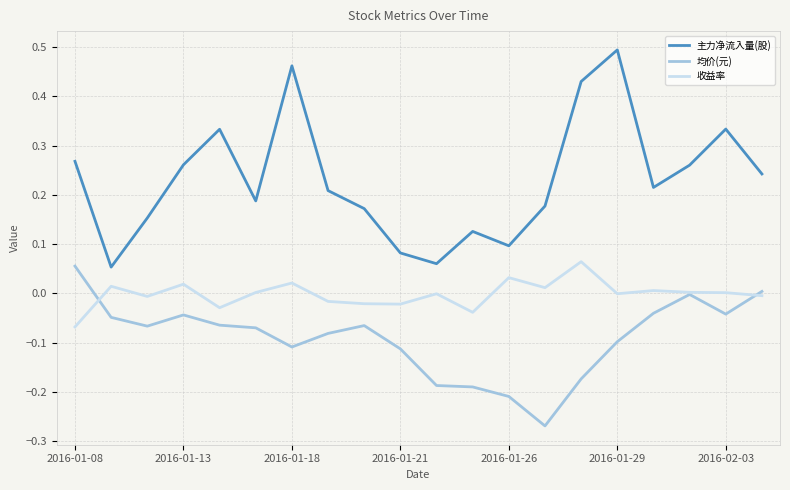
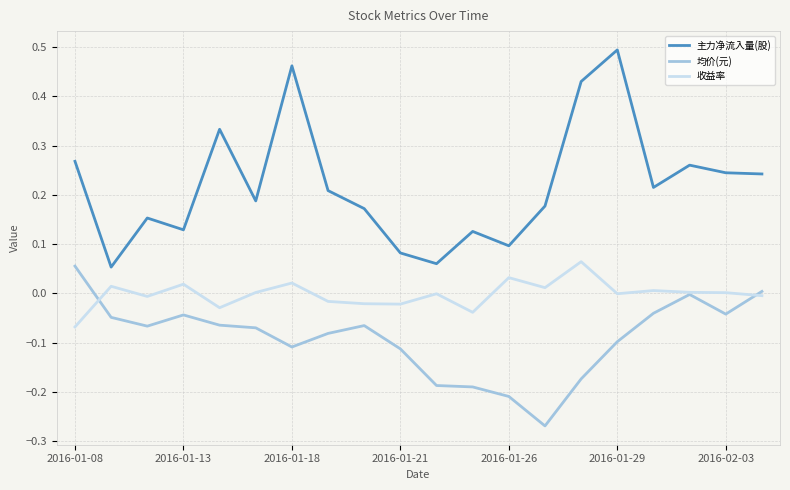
  {
    "主力净流入量(股)": {
      "2016-01-08": 0.27,
-     "2016-01-13": 0.26,
+     "2016-01-13": 0.13,
      "2016-01-18": 0.46,
      "2016-01-21": 0.08,
      "2016-01-26": 0.10,
      "2016-01-29": 0.49,
-     "2016-02-03": 0.33
+     "2016-02-03": 0.24
    }
  }
